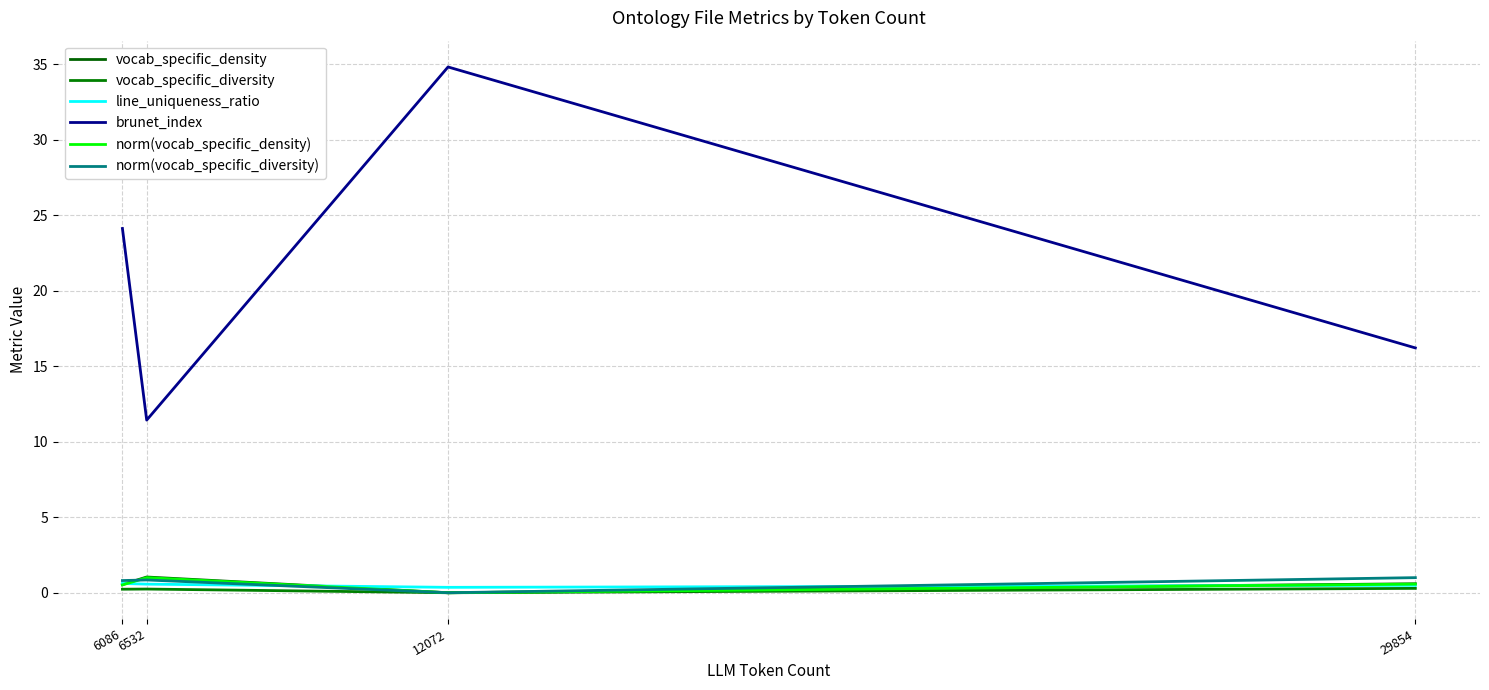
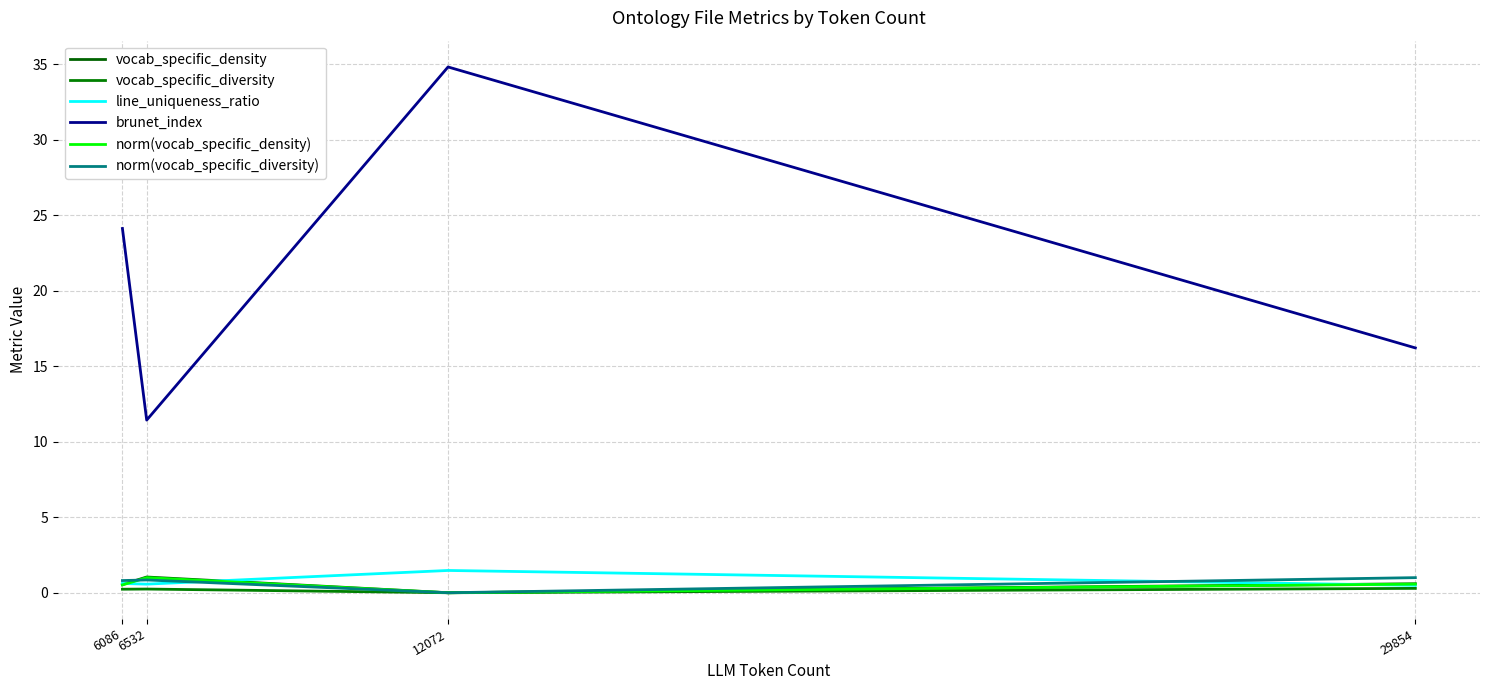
  {
    "line_uniqueness_ratio": {
      "6532": 0.6,
-     "12072": 0.4
+     "12072": 1.5
    },
    "brunet_index": {
      "6086": 24.1,
      "6532": 11.4,
      "12072": 34.8,
      "29854": 16.2
    },
    "norm(vocab_specific_diversity)": {
      "6086": 0.8,
      "29854": 1.0
    }
  }
